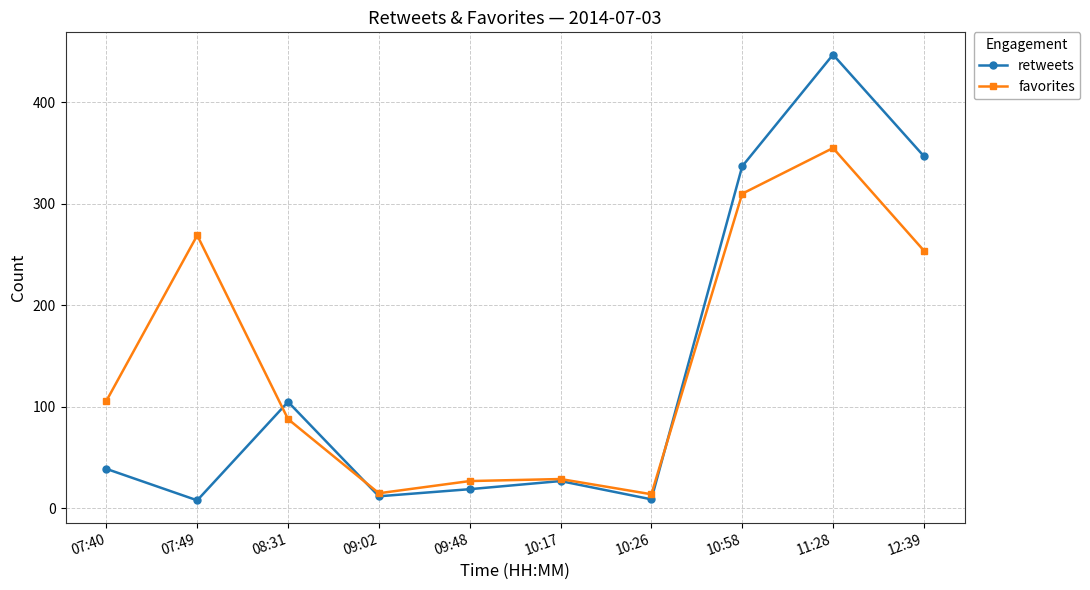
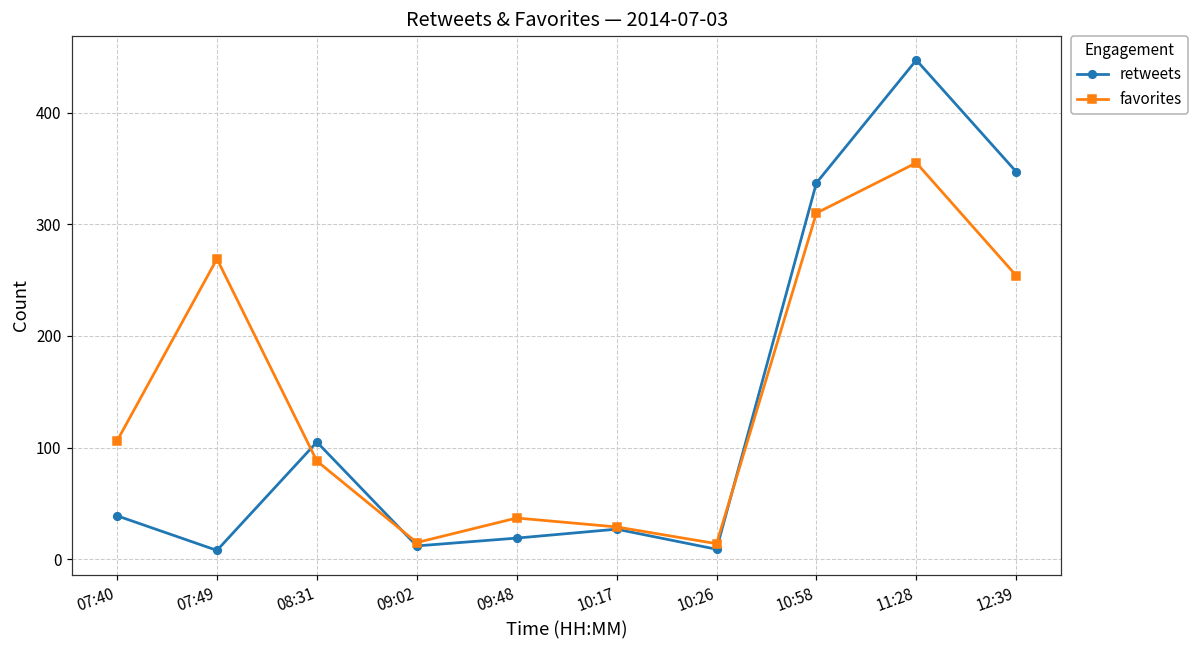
  {
    "retweets": {
      "07:40": 39,
      "07:49": 8,
      "08:31": 105,
      "09:02": 12,
      "09:48": 19,
      "10:26": 9,
      "10:58": 337,
      "11:28": 447,
      "12:39": 347
    },
    "favorites": {
      "07:40": 106,
      "07:49": 269,
      "08:31": 88,
      "09:02": 15,
-     "09:48": 27,
+     "09:48": 37,
      "10:26": 14,
      "10:58": 310,
      "11:28": 355,
      "12:39": 254
    }
  }
